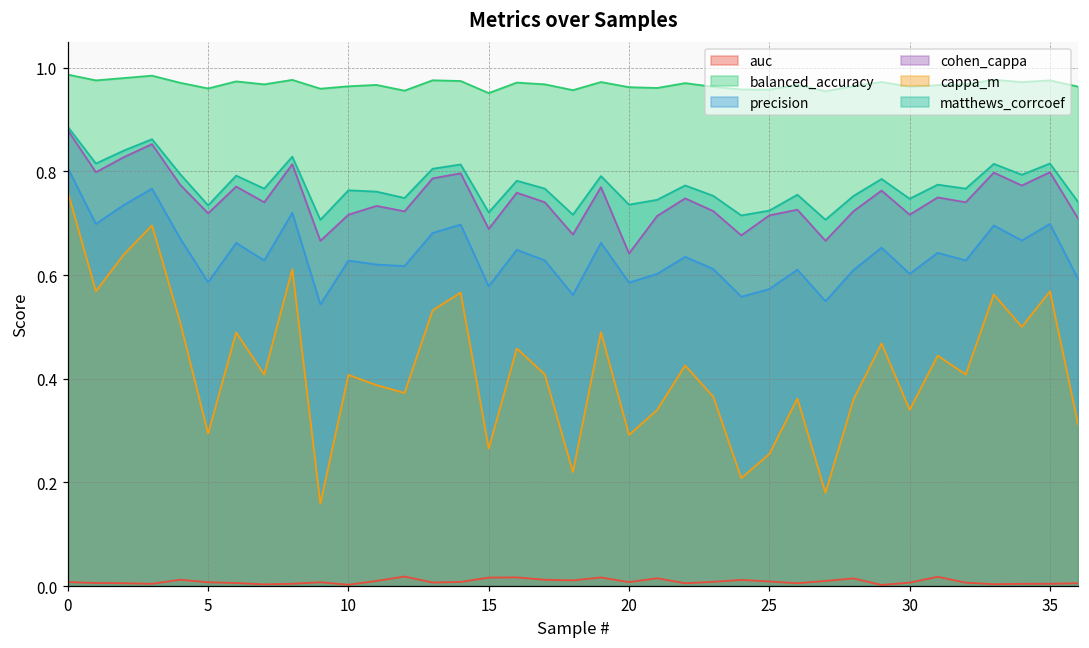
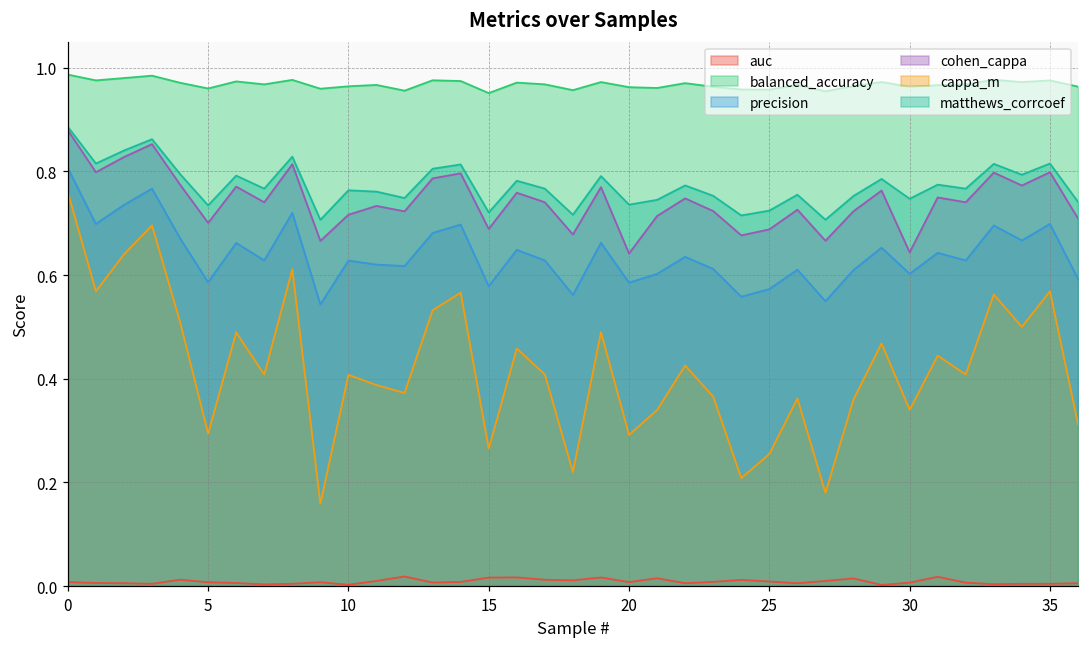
  {
    "cohen_cappa": {
      "0": 0.88,
-     "5": 0.72,
+     "5": 0.70,
      "10": 0.72,
      "15": 0.69,
      "20": 0.64,
-     "25": 0.72,
-     "30": 0.72,
+     "25": 0.69,
+     "30": 0.64,
      "35": 0.80
    }
  }
